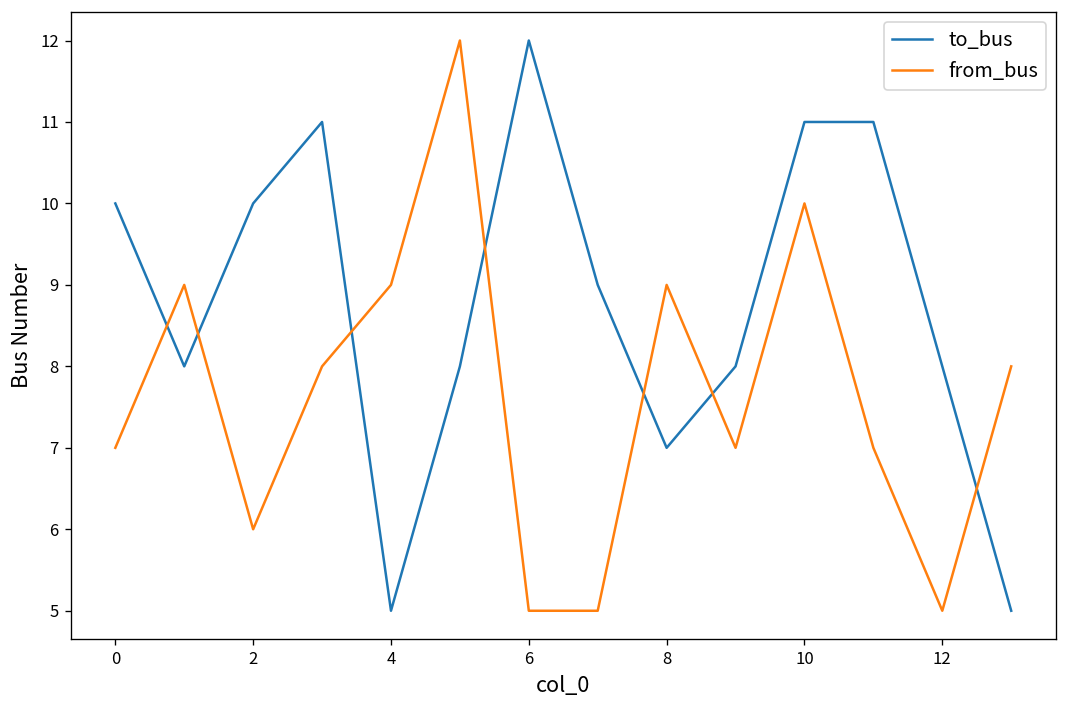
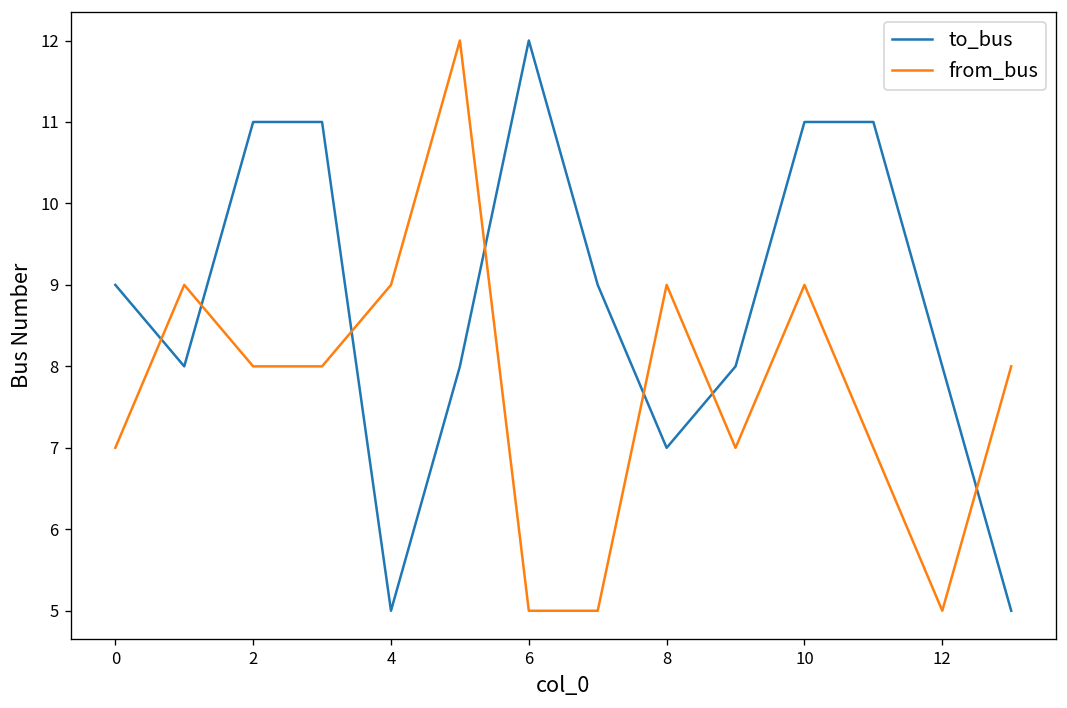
  {
    "to_bus": {
-     "0": 10,
-     "2": 10,
+     "0": 9,
+     "2": 11,
      "4": 5,
      "6": 12,
      "8": 7,
      "10": 11,
      "12": 8
    },
    "from_bus": {
      "0": 7,
-     "2": 6,
+     "2": 8,
      "4": 9,
      "6": 5,
      "8": 9,
-     "10": 10,
+     "10": 9,
      "12": 5
    }
  }
